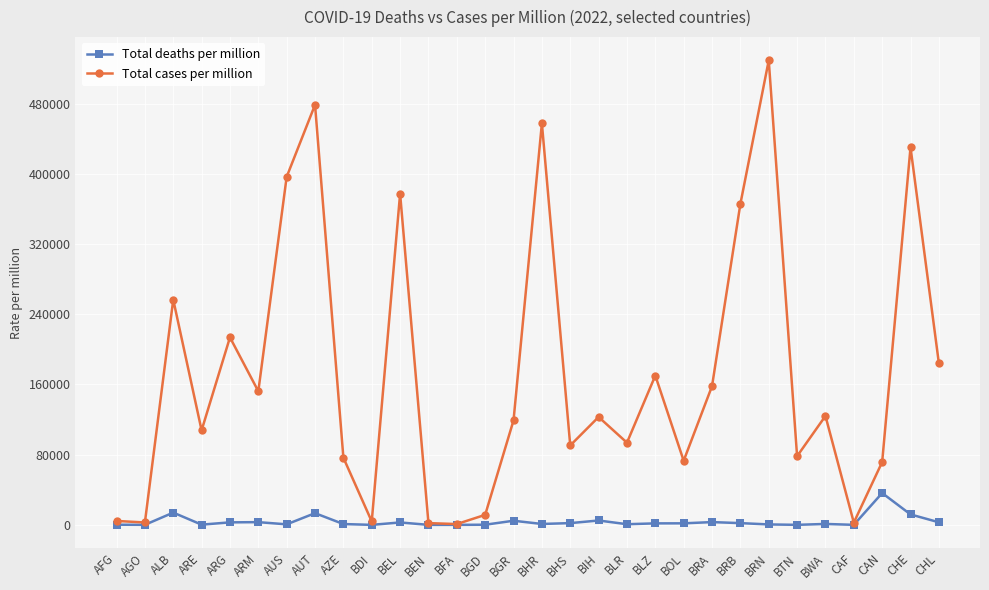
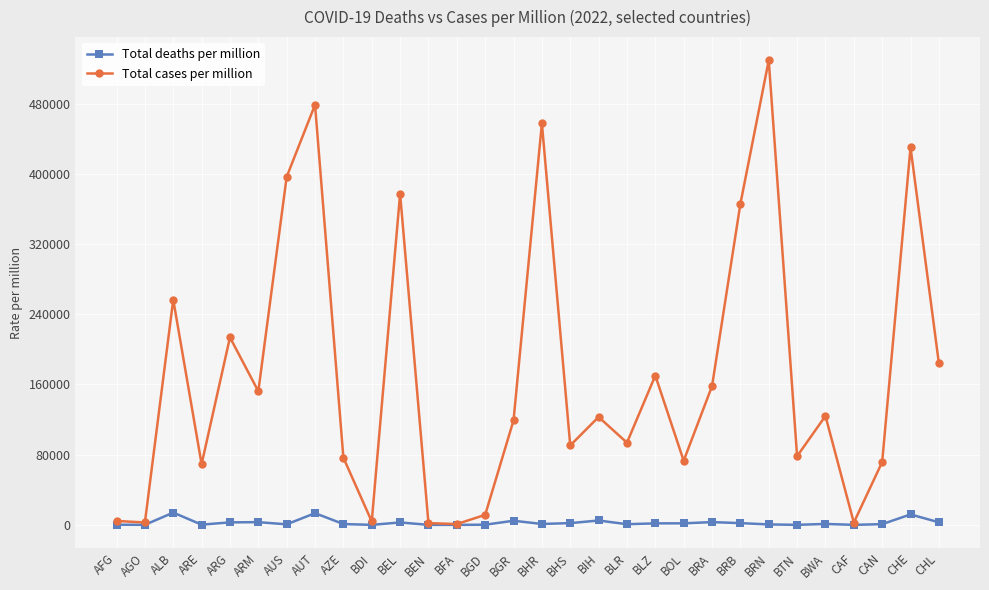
  {
    "Total deaths per million": {
      "AFG": 0,
      "ALB": 10000,
      "ARE": 0,
      "ARG": 0,
      "ARM": 0,
      "AUS": 0,
      "AUT": 10000,
      "AZE": 0,
      "BDI": 0,
      "BEL": 0,
      "BGD": 0,
      "BGR": 0,
      "BHR": 0,
      "BHS": 0,
      "BIH": 0,
      "BLR": 0,
      "BLZ": 0,
      "BOL": 0,
      "BRA": 0,
      "BRB": 0,
      "BRN": 0,
      "BTN": 0,
      "BWA": 0,
-     "CAN": 40000,
+     "CAN": 0,
      "CHE": 10000,
      "CHL": 0
    },
    "Total cases per million": {
      "AFG": 0,
      "ALB": 260000,
-     "ARE": 110000,
+     "ARE": 70000,
      "ARG": 210000,
      "ARM": 150000,
      "AUS": 400000,
      "AUT": 480000,
      "AZE": 80000,
      "BDI": 0,
      "BEL": 380000,
      "BGD": 10000,
      "BGR": 120000,
      "BHR": 460000,
      "BHS": 90000,
      "BIH": 120000,
      "BLR": 90000,
      "BLZ": 170000,
      "BOL": 70000,
      "BRA": 160000,
      "BRB": 370000,
      "BRN": 530000,
      "BTN": 80000,
      "BWA": 120000,
      "CAN": 70000,
      "CHE": 430000,
      "CHL": 180000
    }
  }
